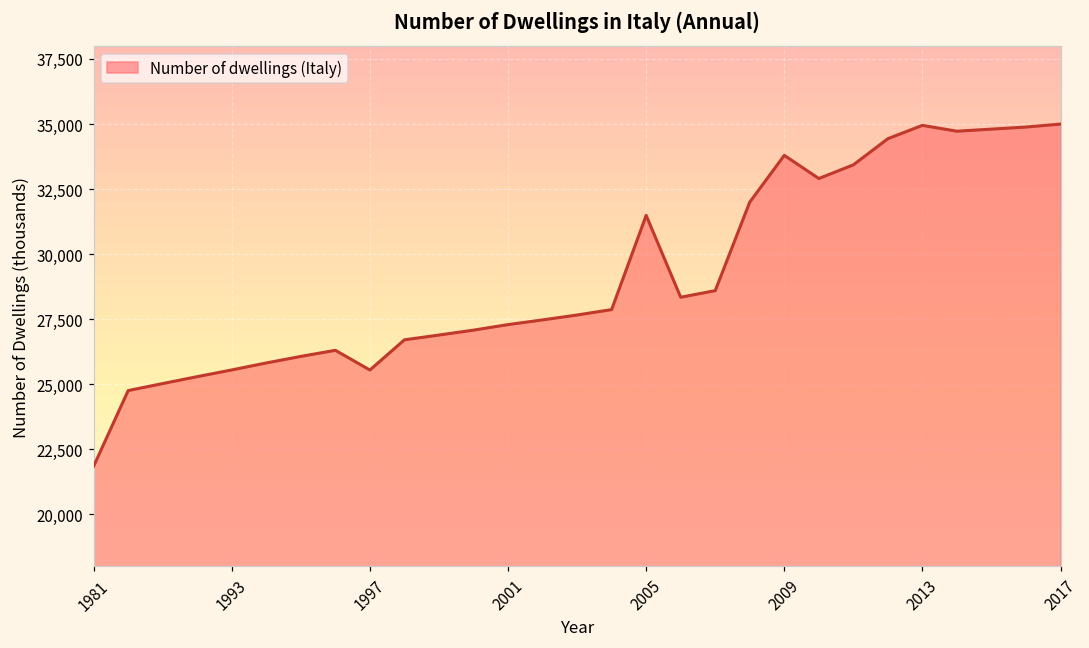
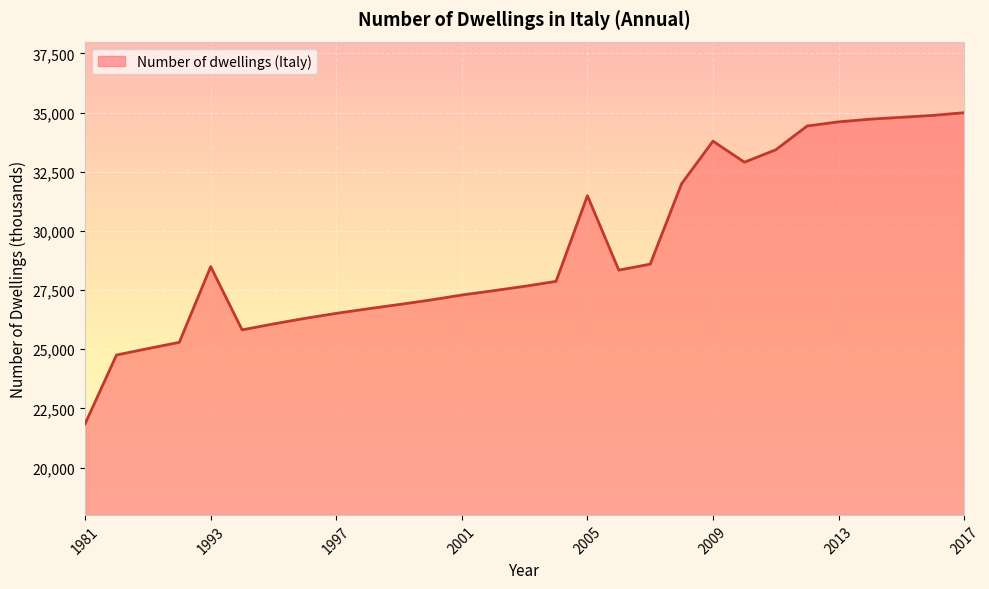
  {
    "1981": "21,900",
-   "1993": "25,600",
-   "1997": "25,500",
+   "1993": "28,500",
+   "1997": "26,500",
    "2001": "27,300",
    "2005": "31,500",
    "2009": "33,800",
-   "2013": "34,900",
+   "2013": "34,600",
    "2017": "35,000"
  }
